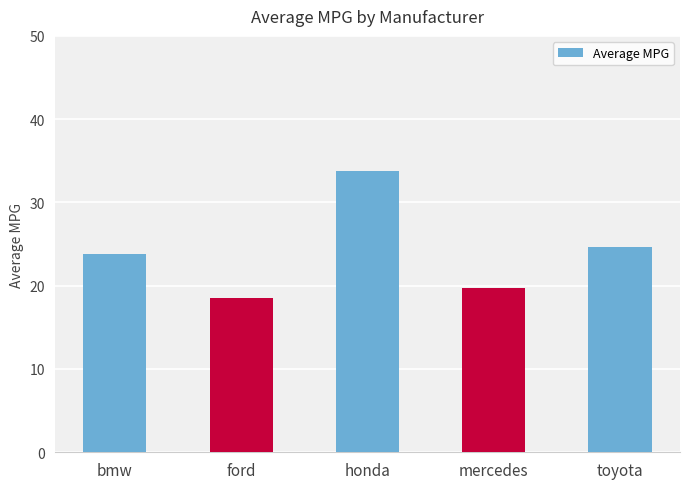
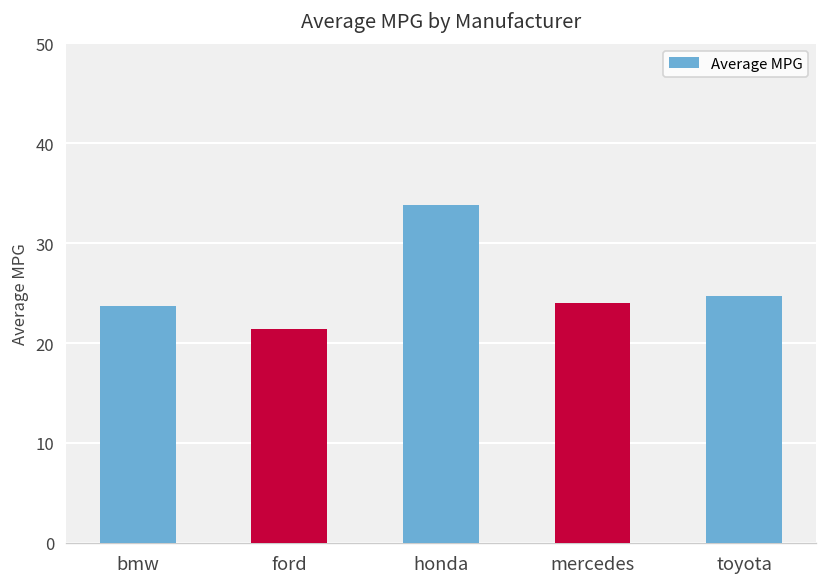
  {
    "bmw": 24,
-   "ford": 19,
+   "ford": 21,
    "honda": 34,
-   "mercedes": 20,
+   "mercedes": 24,
    "toyota": 25
  }
